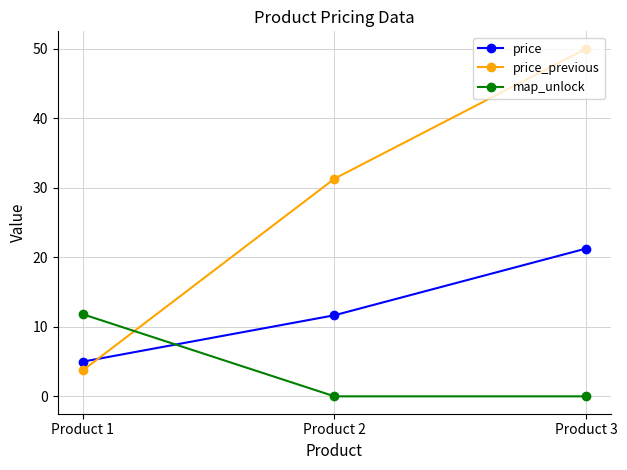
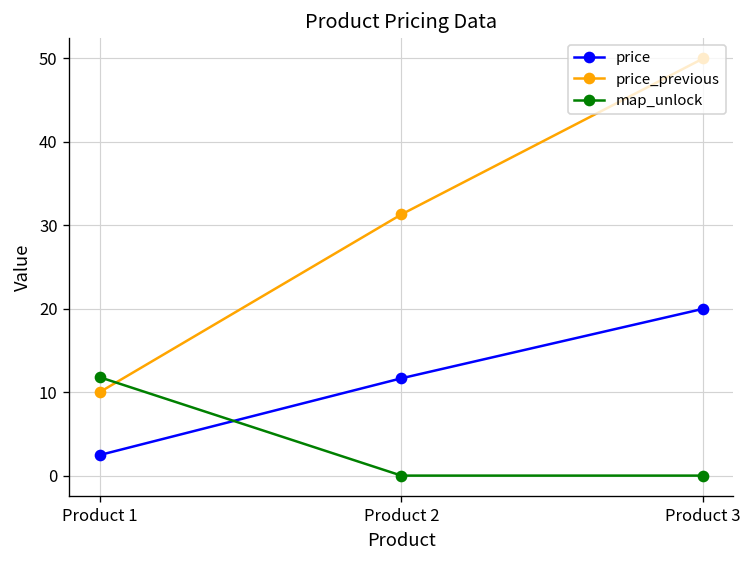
  {
    "price": {
-     "Product 1": 5,
+     "Product 1": 2,
      "Product 2": 12,
-     "Product 3": 21
+     "Product 3": 20
    },
    "price_previous": {
-     "Product 1": 4,
+     "Product 1": 10,
      "Product 2": 31
    },
    "map_unlock": {
      "Product 1": 12,
      "Product 2": 0,
      "Product 3": 0
    }
  }
